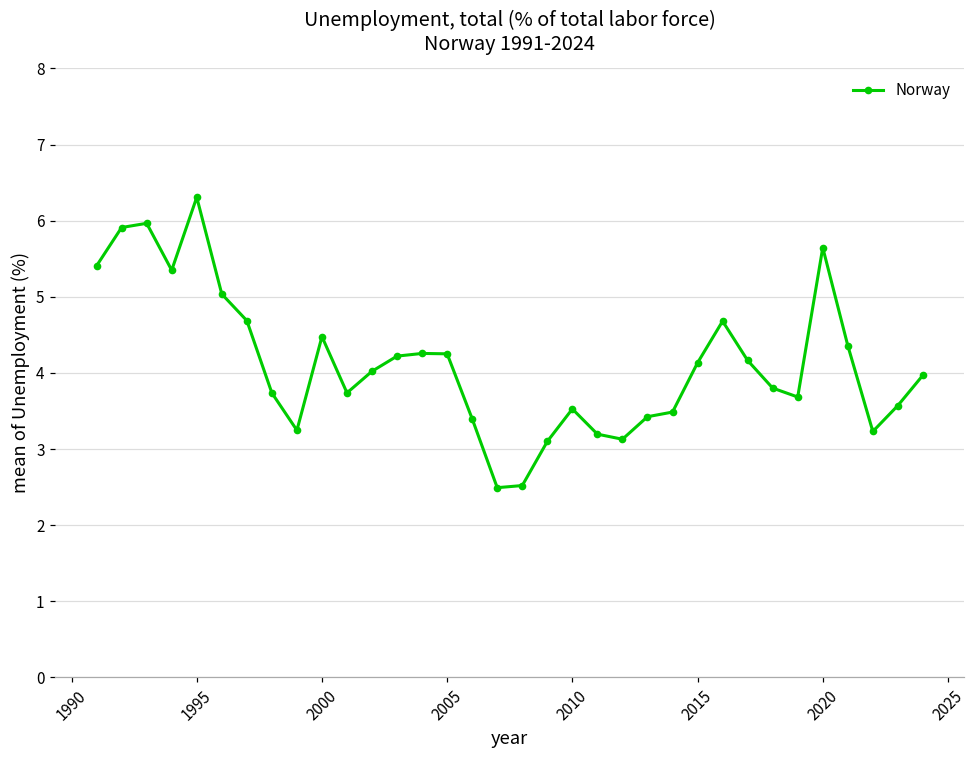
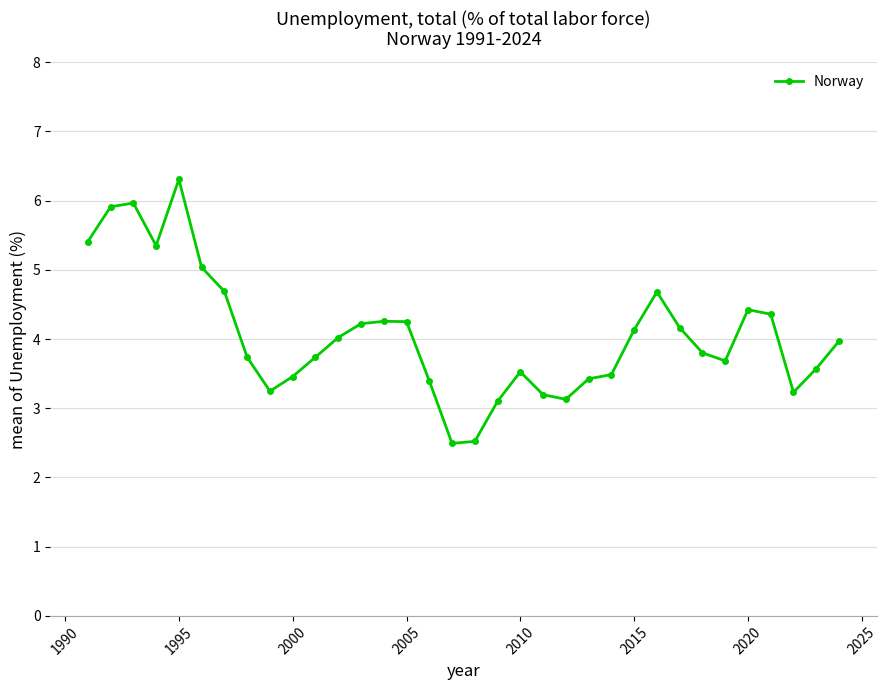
  {
    "1995": 6.3,
-   "2000": 4.5,
+   "2000": 3.5,
    "2005": 4.3,
    "2010": 3.5,
    "2015": 4.1,
-   "2020": 5.6
+   "2020": 4.4
  }
